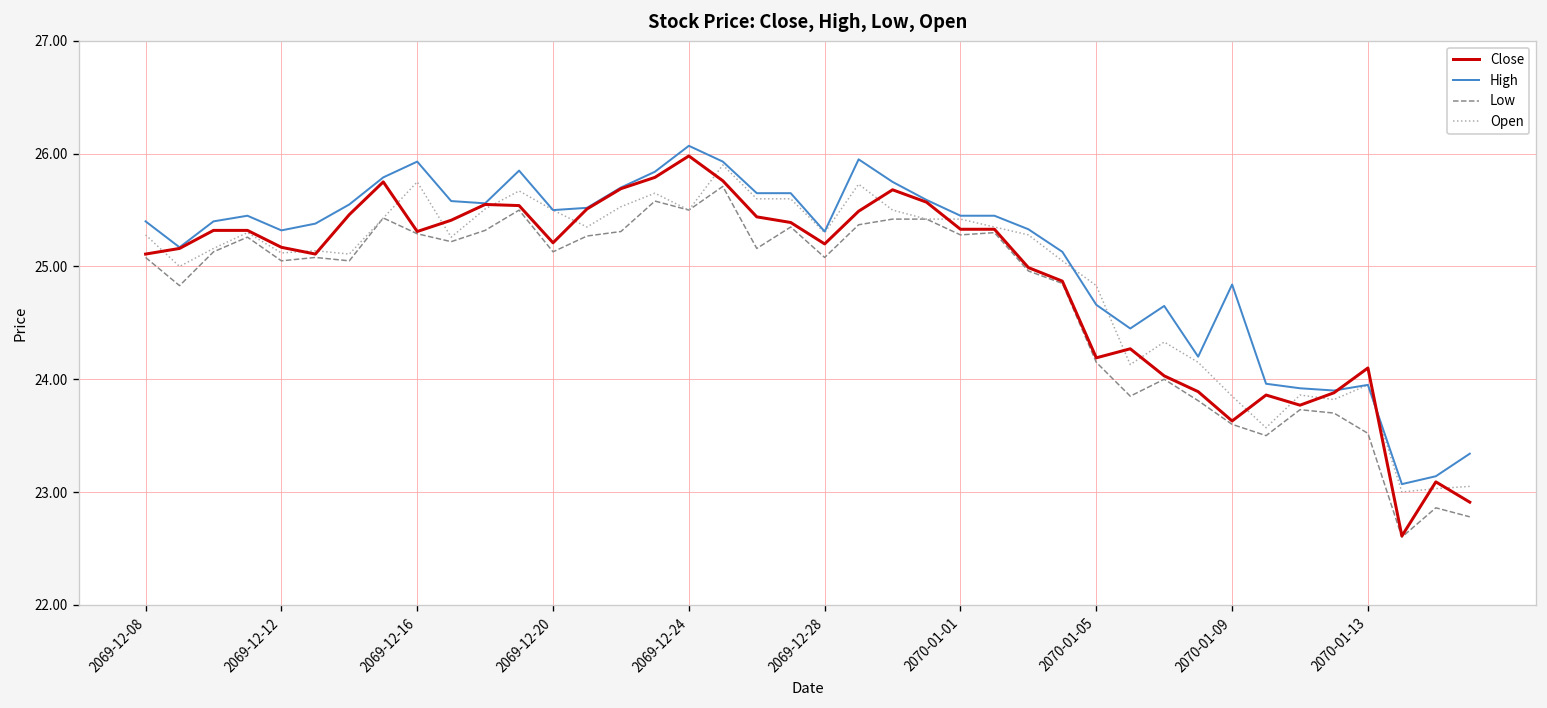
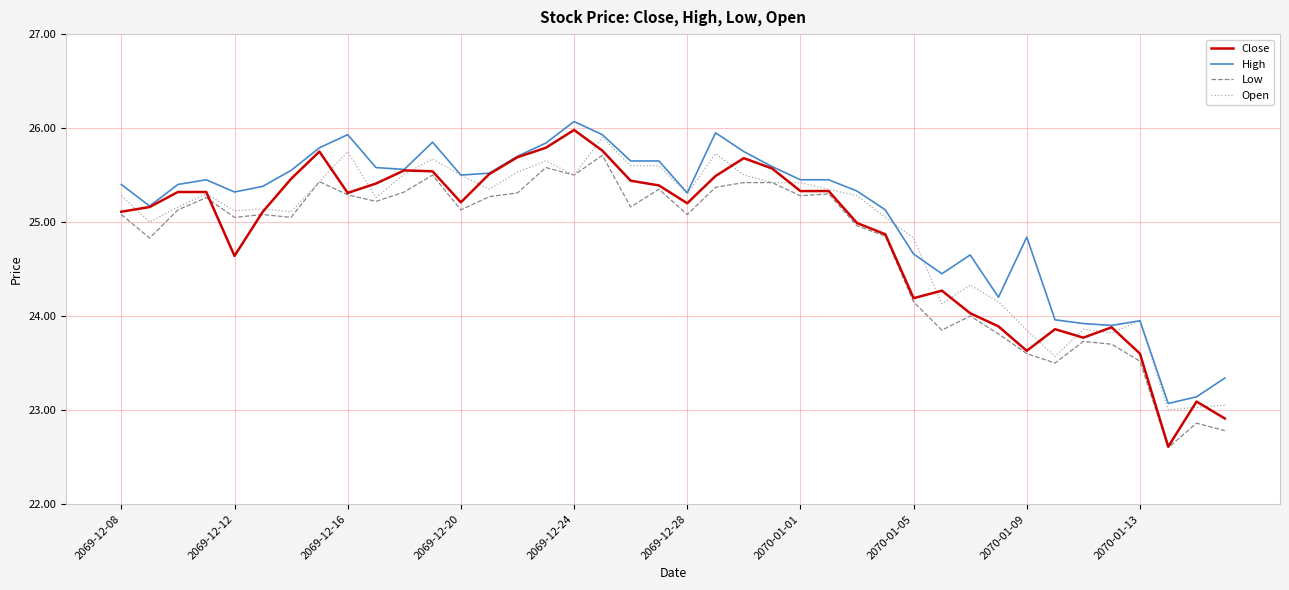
  {
    "Close": {
      "2069-12-08": 25.1,
-     "2069-12-12": 25.2,
+     "2069-12-12": 24.6,
      "2069-12-20": 25.2,
      "2069-12-24": 26.0,
      "2069-12-28": 25.2,
      "2070-01-01": 25.3,
      "2070-01-05": 24.2,
      "2070-01-09": 23.6,
-     "2070-01-13": 24.1
+     "2070-01-13": 23.6
    },
    "High": {
      "2069-12-08": 25.4,
      "2069-12-12": 25.3,
      "2069-12-16": 25.9,
      "2069-12-24": 26.1,
      "2070-01-01": 25.5,
      "2070-01-05": 24.7,
      "2070-01-09": 24.8
    }
  }
